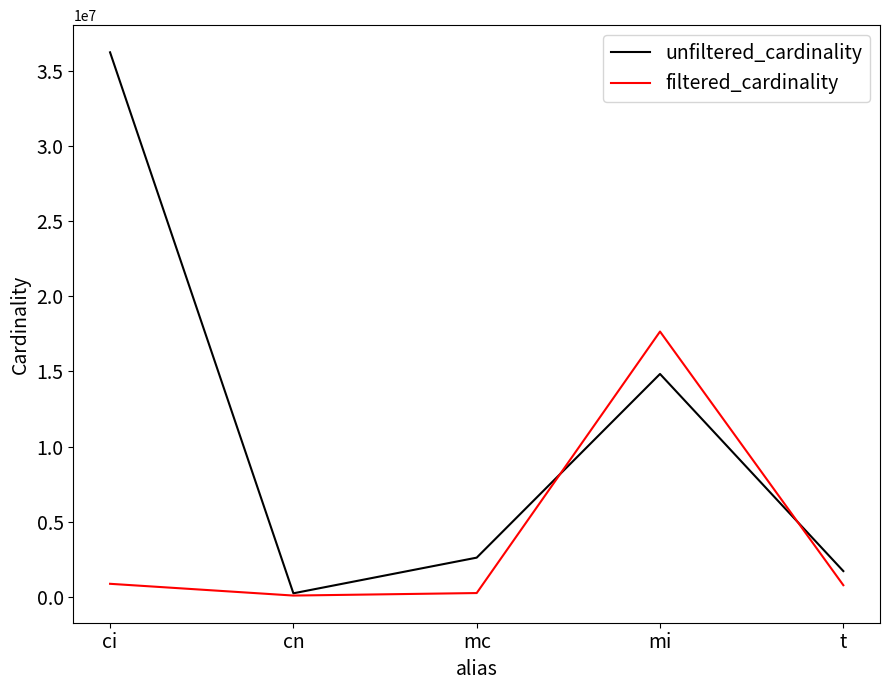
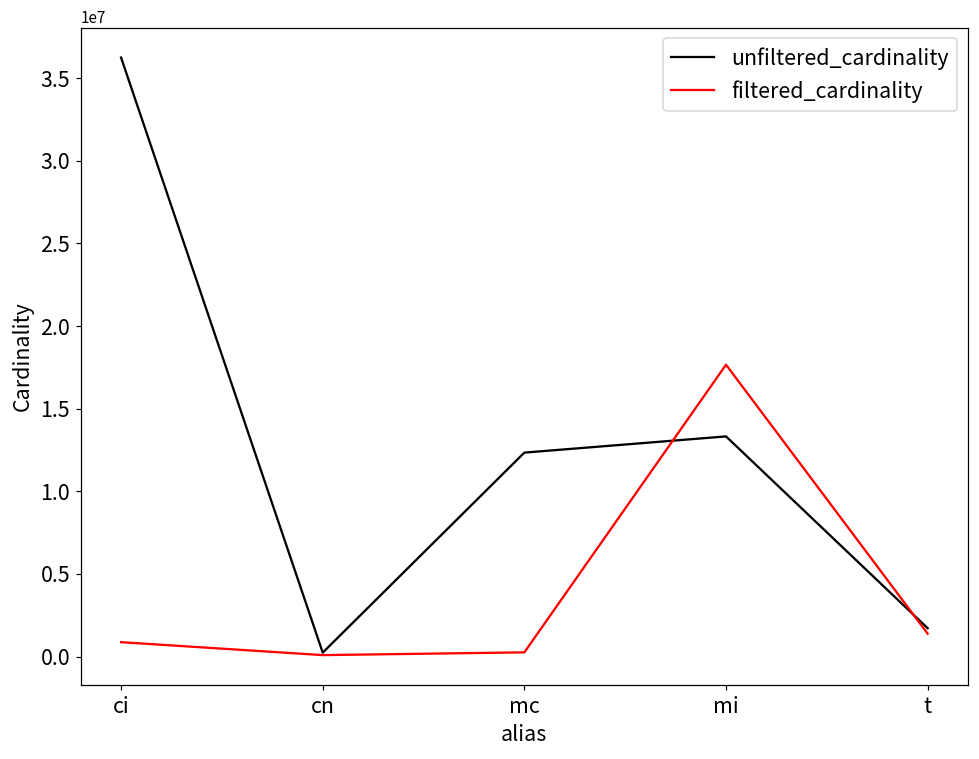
  {
    "unfiltered_cardinality": {
      "ci": 36200000,
-     "mc": 2600000,
-     "mi": 14800000,
+     "mc": 12300000,
+     "mi": 13300000,
      "t": 1700000
    },
    "filtered_cardinality": {
      "ci": 900000,
      "mc": 300000,
      "mi": 17700000,
-     "t": 800000
+     "t": 1400000
    }
  }
